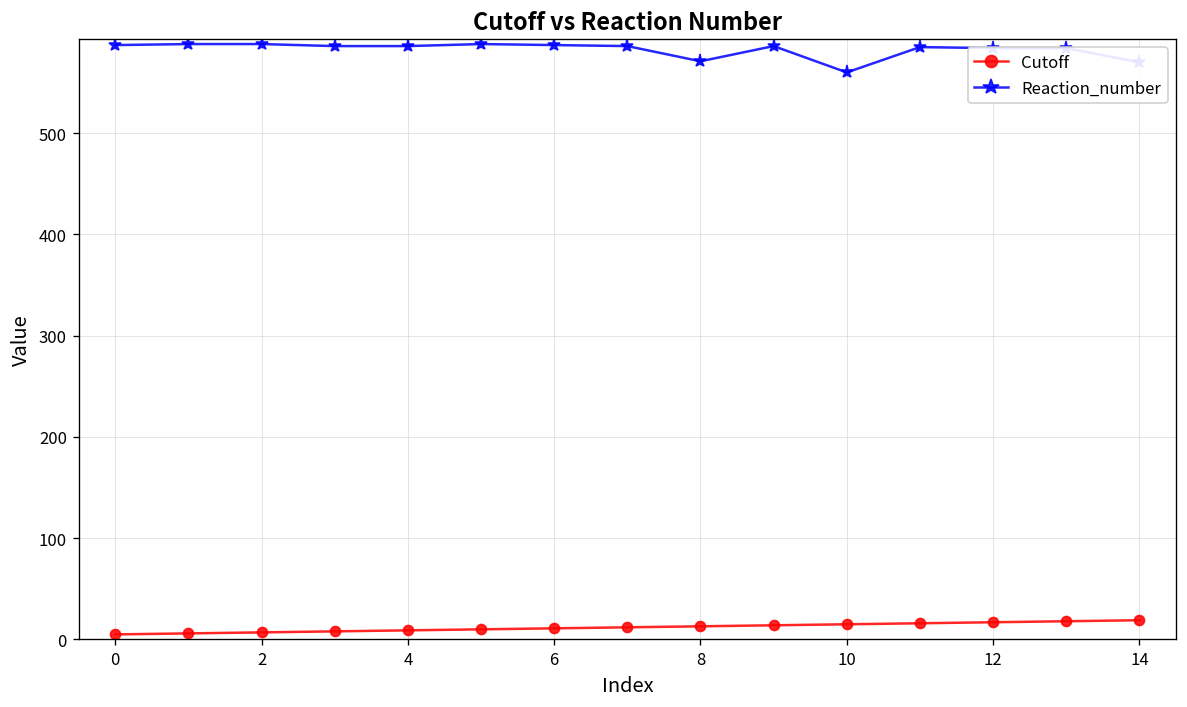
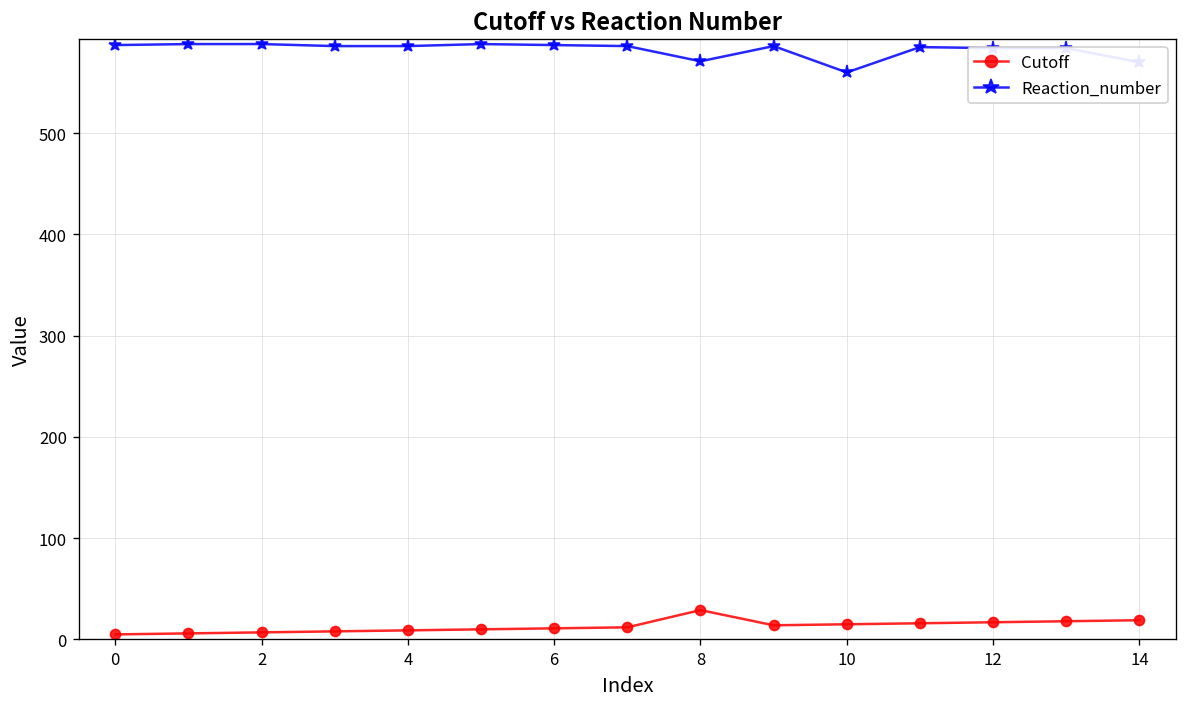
  {
    "Cutoff": {
      "0": 10,
      "2": 10,
      "4": 10,
      "6": 10,
-     "8": 10,
+     "8": 30,
      "10": 20,
      "12": 20,
      "14": 20
    },
    "Reaction_number": {
      "0": 590,
      "2": 590,
      "4": 590,
      "6": 590,
      "8": 570,
      "10": 560
    }
  }
